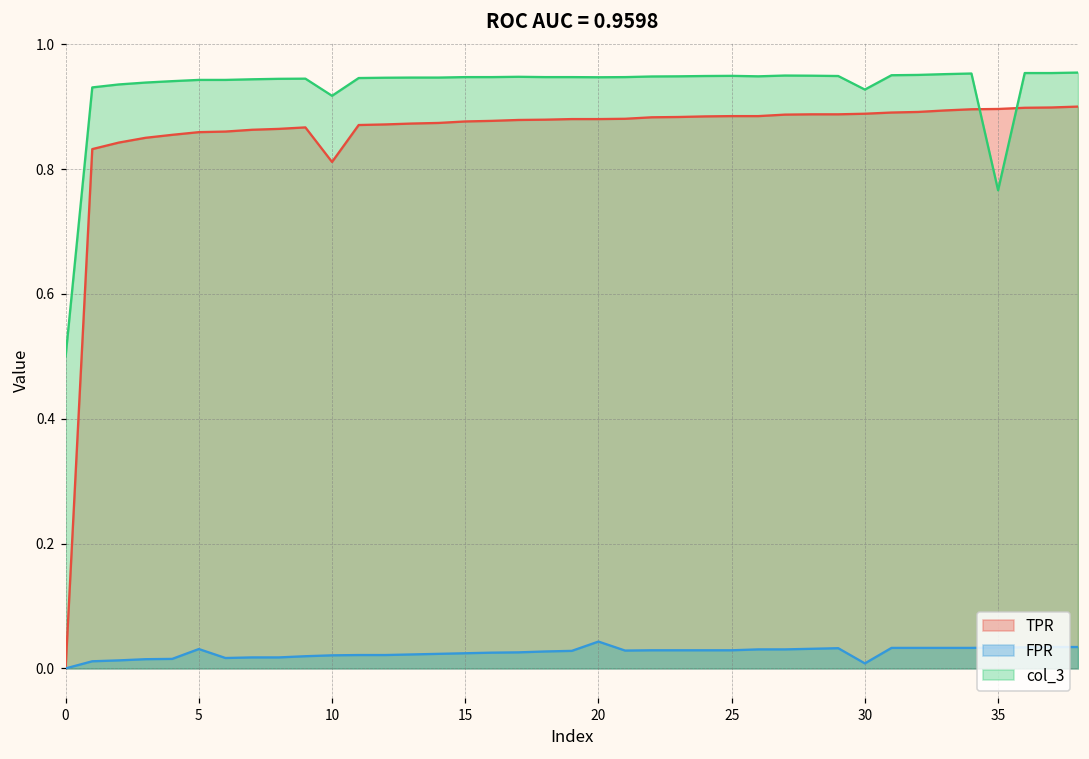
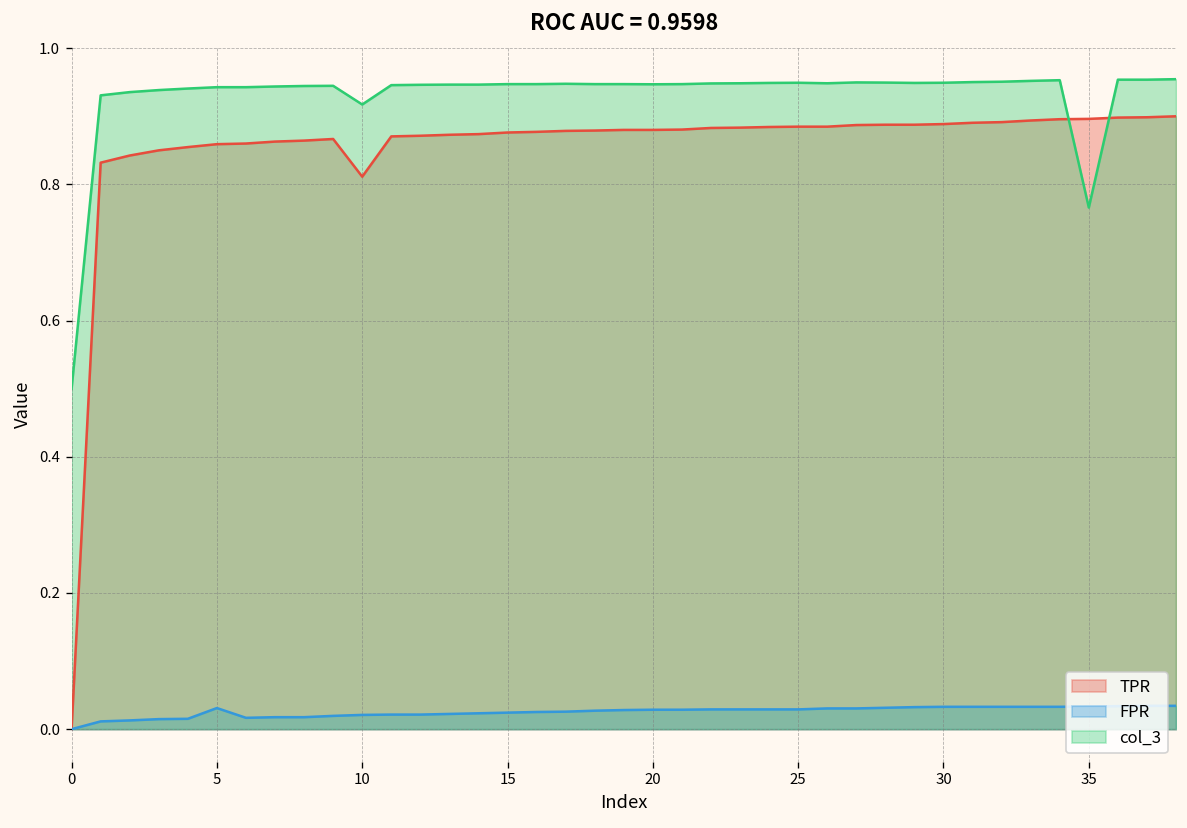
  {
    "TPR": {
      "5": 0.86,
      "10": 0.81,
      "15": 0.88,
      "20": 0.88,
      "25": 0.88,
      "30": 0.89,
      "35": 0.90
    },
    "FPR": {
      "5": 0.03,
      "10": 0.02,
      "15": 0.02,
-     "20": 0.04,
+     "20": 0.03,
      "25": 0.03,
-     "30": 0.01
+     "30": 0.03
    },
    "col_3": {
      "0": 0.50,
      "5": 0.94,
      "10": 0.92,
      "15": 0.95,
      "20": 0.95,
      "25": 0.95,
-     "30": 0.93,
+     "30": 0.95,
      "35": 0.77
    }
  }
